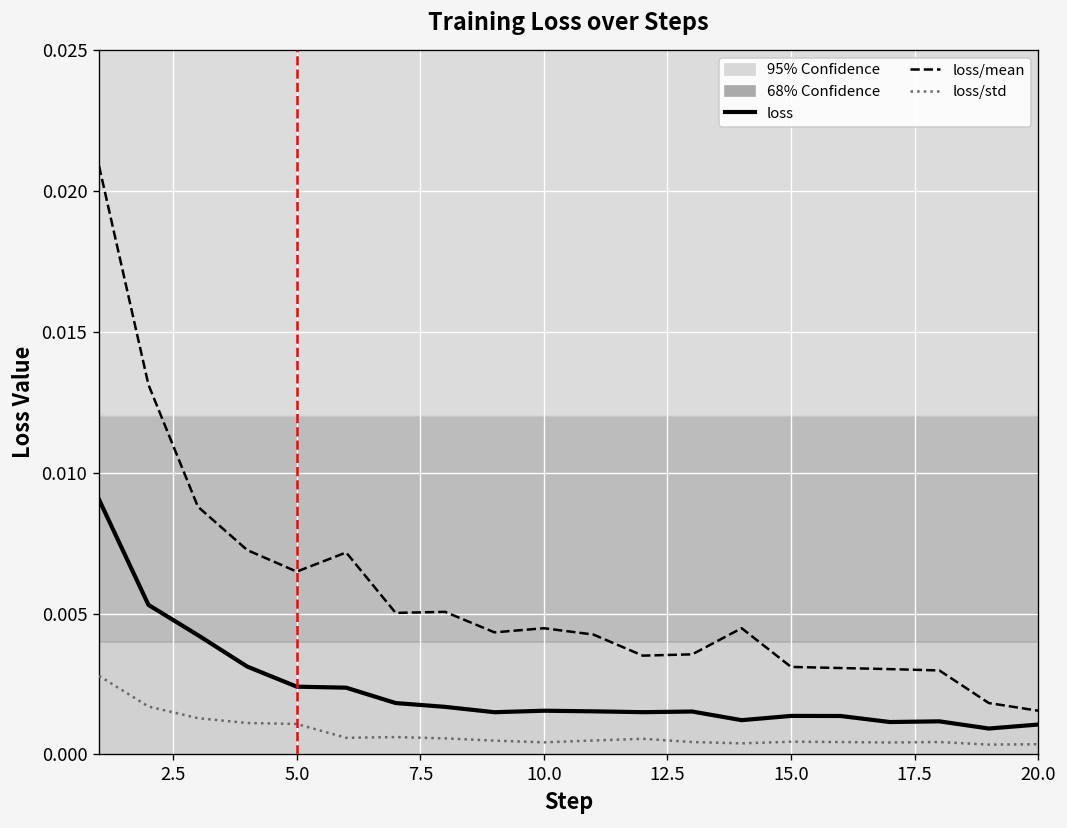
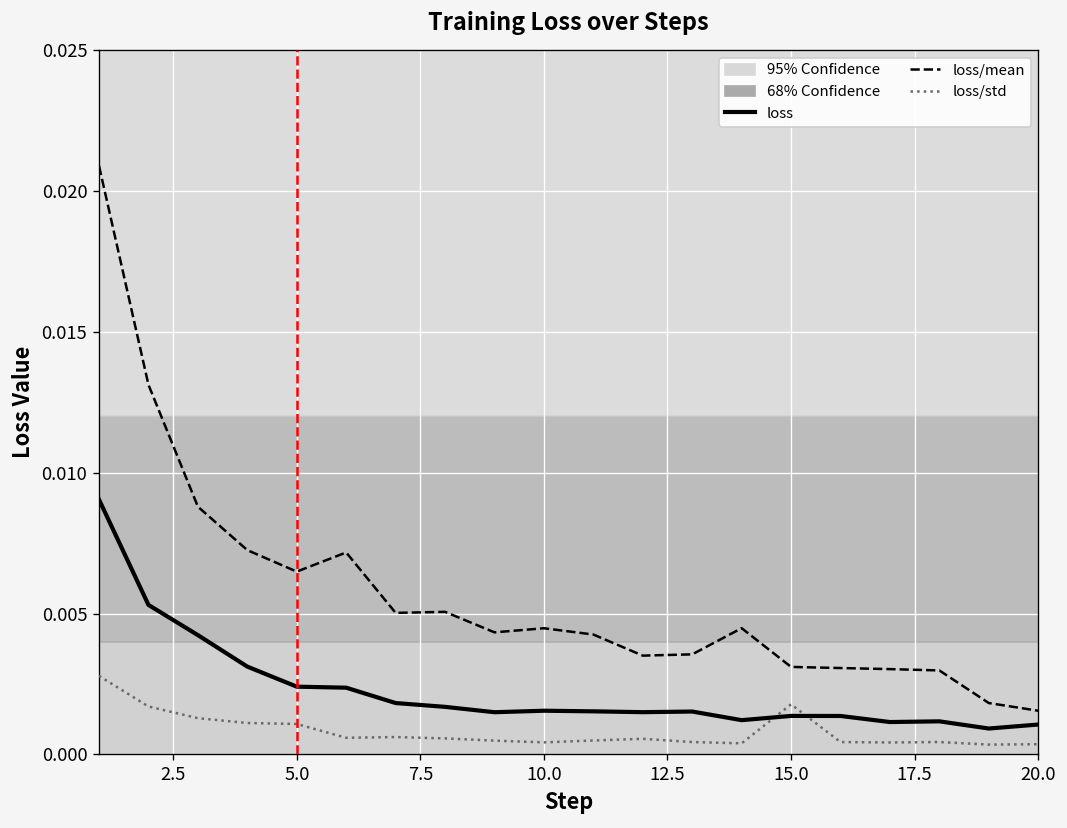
  {
    "loss/std": {
      "5.0": 0.0011,
      "10.0": 0.0004,
-     "15.0": 0.0005,
+     "15.0": 0.0018,
      "20.0": 0.0004
    }
  }
